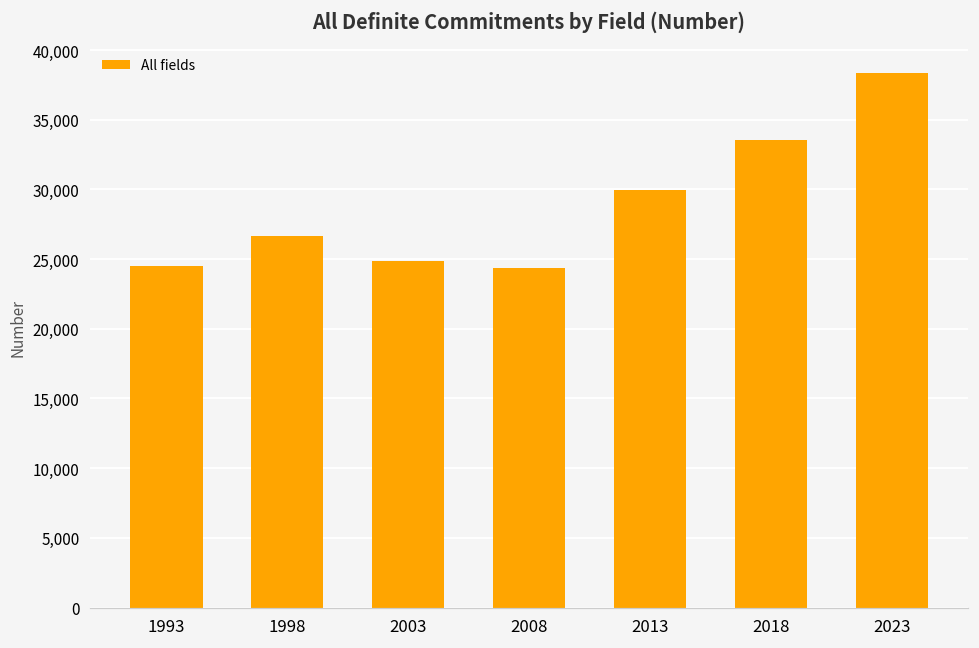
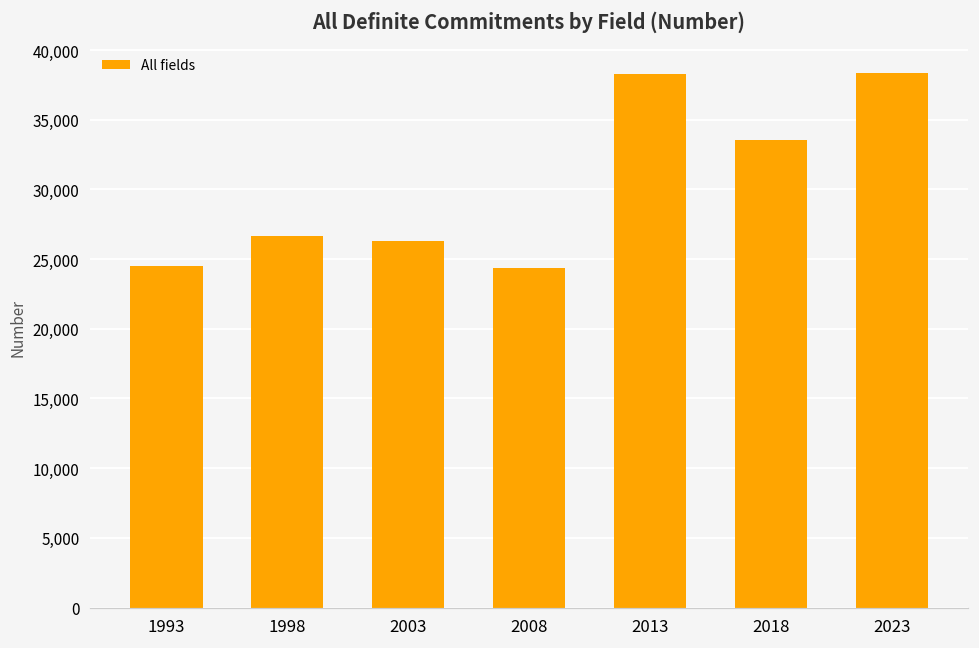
  {
    "1993": "24,500",
    "1998": "26,600",
-   "2003": "24,900",
+   "2003": "26,300",
    "2008": "24,400",
-   "2013": "30,000",
+   "2013": "38,300",
    "2018": "33,500",
    "2023": "38,400"
  }
